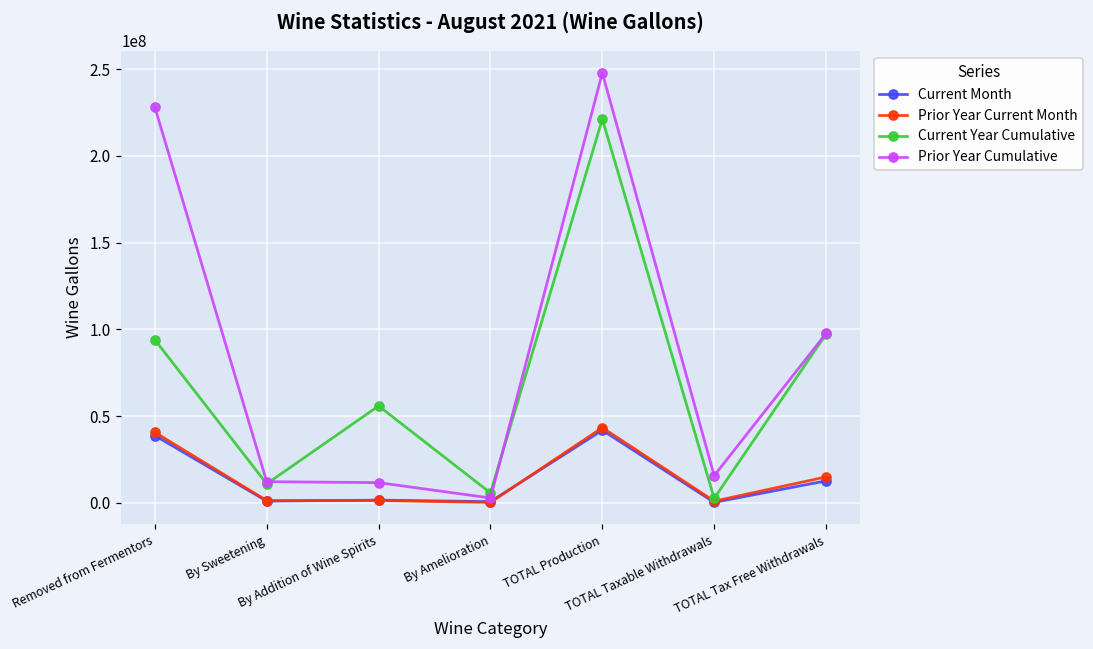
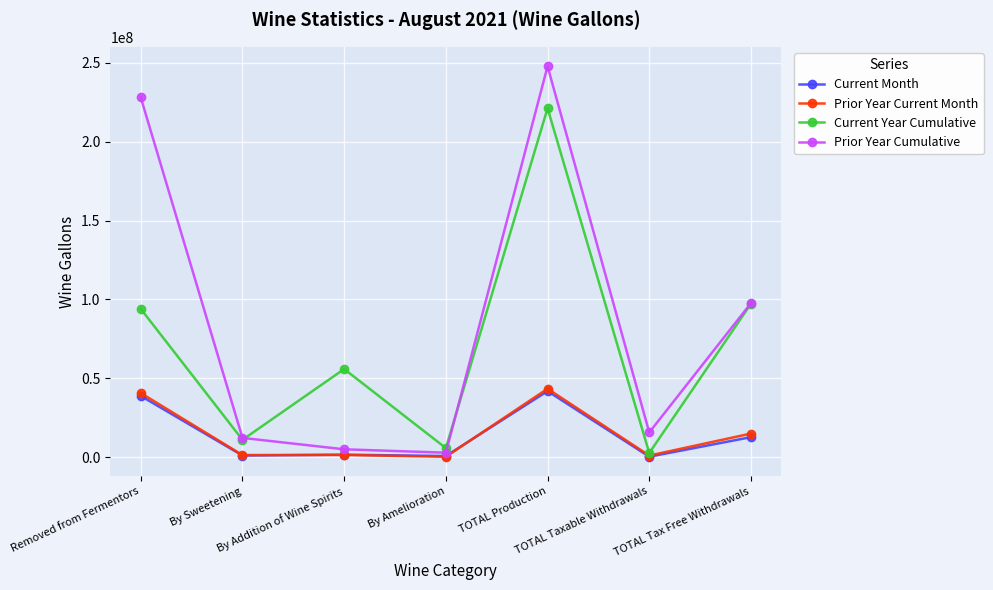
  {
    "Current Month": {
      "Removed from Fermentors": 39000000,
      "TOTAL Tax Free Withdrawals": 13000000
    },
    "Prior Year Current Month": {
      "Removed from Fermentors": 41000000,
      "TOTAL Tax Free Withdrawals": 15000000
    },
    "Current Year Cumulative": {
      "Removed from Fermentors": 94000000,
      "By Addition of Wine Spirits": 56000000,
      "By Amelioration": 6000000,
      "TOTAL Production": 221000000,
      "TOTAL Taxable Withdrawals": 3000000
    },
    "Prior Year Cumulative": {
      "Removed from Fermentors": 228000000,
-     "By Addition of Wine Spirits": 12000000,
+     "By Addition of Wine Spirits": 5000000,
      "By Amelioration": 3000000,
      "TOTAL Production": 248000000,
      "TOTAL Taxable Withdrawals": 16000000
    }
  }
